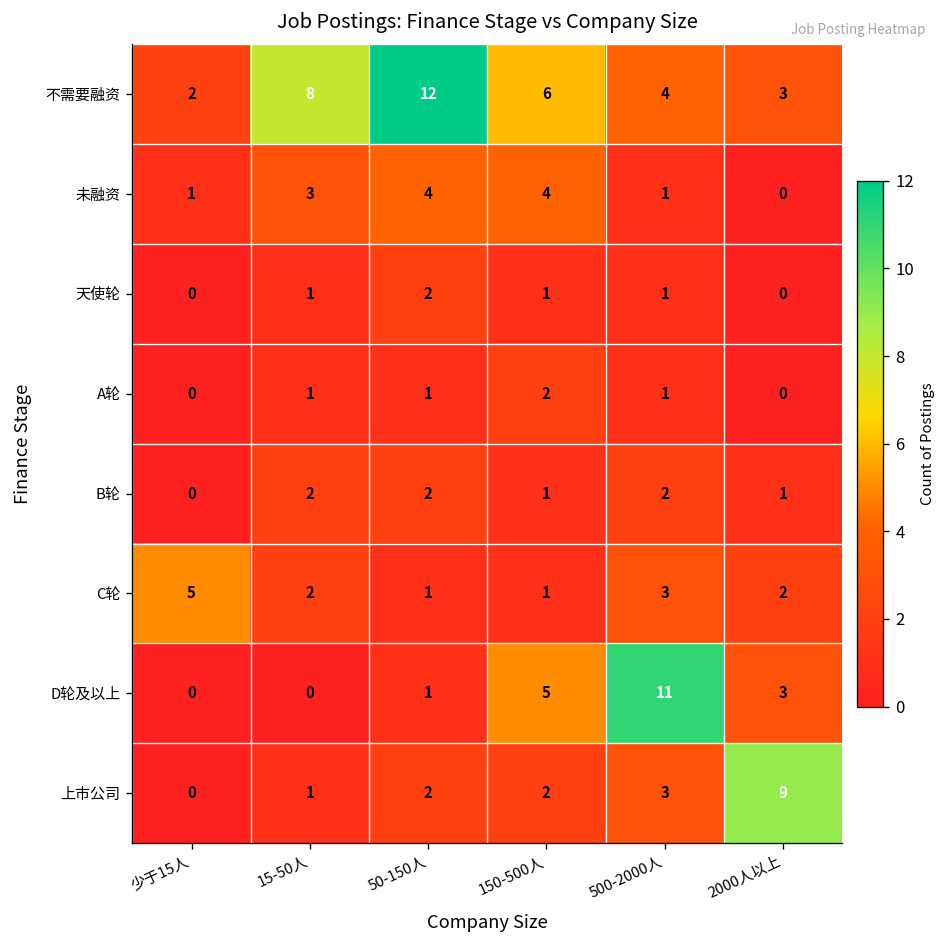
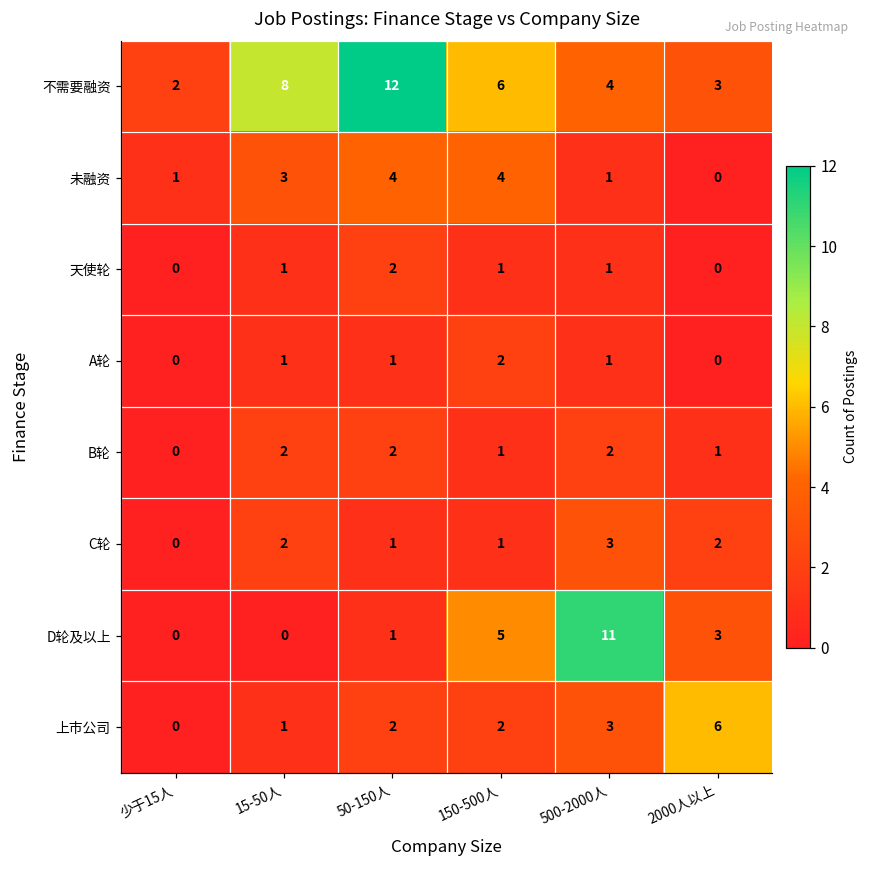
  {
    "不需要融资": {
      "少于15人": 2,
      "15-50人": 8,
      "50-150人": 12,
      "150-500人": 6,
      "500-2000人": 4,
      "2000人以上": 3
    },
    "未融资": {
      "少于15人": 1,
      "15-50人": 3,
      "50-150人": 4,
      "150-500人": 4,
      "500-2000人": 1,
      "2000人以上": 0
    },
    "天使轮": {
      "少于15人": 0,
      "15-50人": 1,
      "50-150人": 2,
      "150-500人": 1,
      "500-2000人": 1,
      "2000人以上": 0
    },
    "A轮": {
      "少于15人": 0,
      "15-50人": 1,
      "50-150人": 1,
      "150-500人": 2,
      "500-2000人": 1,
      "2000人以上": 0
    },
    "B轮": {
      "少于15人": 0,
      "15-50人": 2,
      "50-150人": 2,
      "150-500人": 1,
      "500-2000人": 2,
      "2000人以上": 1
    },
    "C轮": {
-     "少于15人": 5,
+     "少于15人": 0,
      "15-50人": 2,
      "50-150人": 1,
      "150-500人": 1,
      "500-2000人": 3,
      "2000人以上": 2
    },
    "D轮及以上": {
      "少于15人": 0,
      "15-50人": 0,
      "50-150人": 1,
      "150-500人": 5,
      "500-2000人": 11,
      "2000人以上": 3
    },
    "上市公司": {
      "少于15人": 0,
      "15-50人": 1,
      "50-150人": 2,
      "150-500人": 2,
      "500-2000人": 3,
-     "2000人以上": 9
+     "2000人以上": 6
    }
  }
